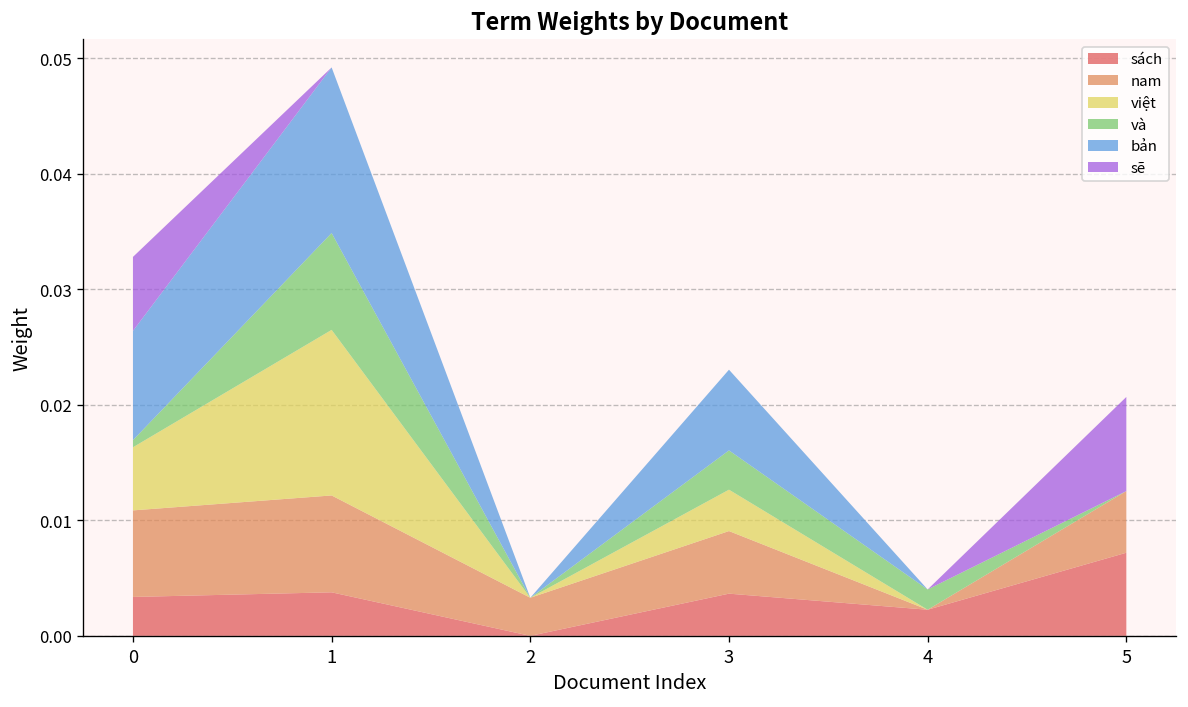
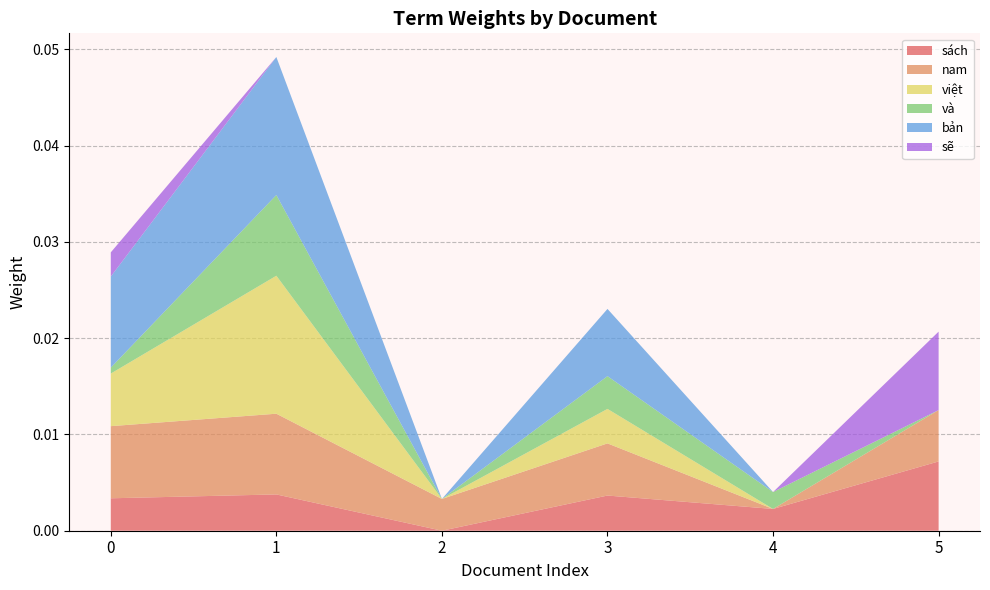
  {
    "việt": {
      "0": 0.005,
      "1": 0.014,
      "3": 0.004
    },
    "và": {
      "0": 0.001,
      "1": 0.008,
      "3": 0.003
    },
    "bản": {
      "0": 0.009
    },
    "sẽ": {
-     "0": 0.006,
+     "0": 0.003,
      "5": 0.008
    }
  }
